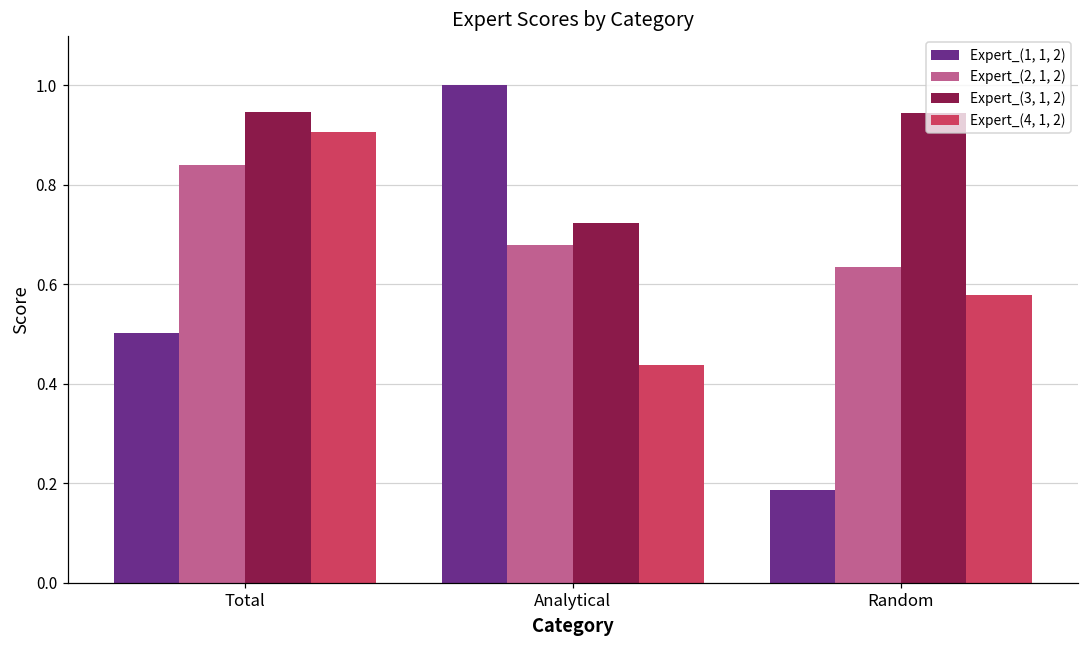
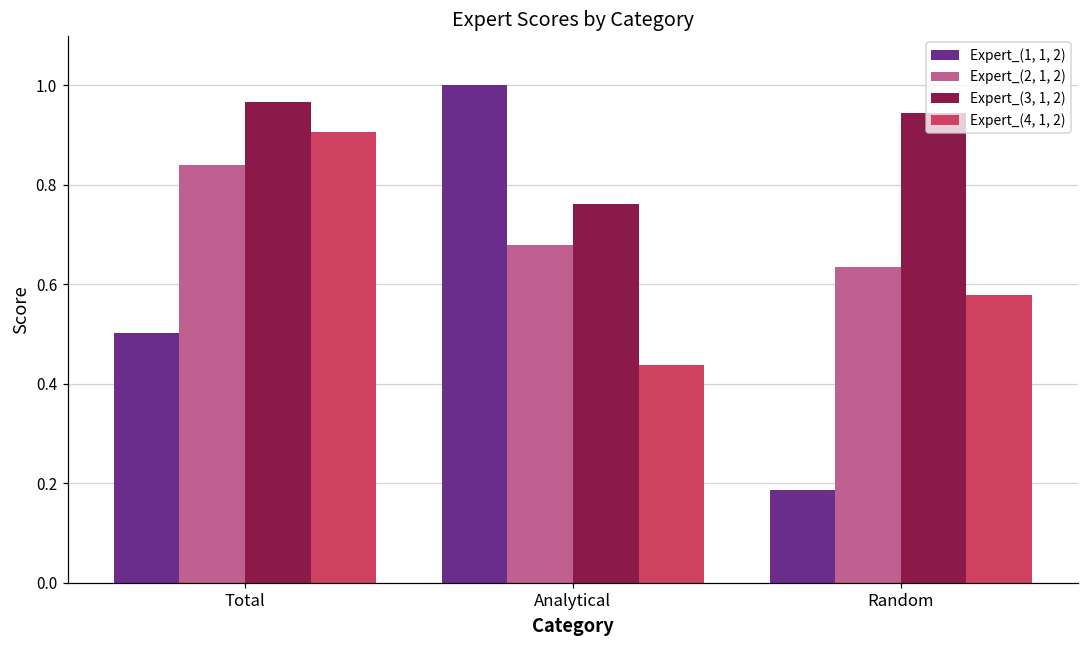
  {
    "Expert_(1, 1, 2)": {
      "Total": 0.50,
      "Analytical": 1.00,
      "Random": 0.19
    },
    "Expert_(3, 1, 2)": {
-     "Total": 0.95,
-     "Analytical": 0.72
+     "Total": 0.97,
+     "Analytical": 0.76
    }
  }
